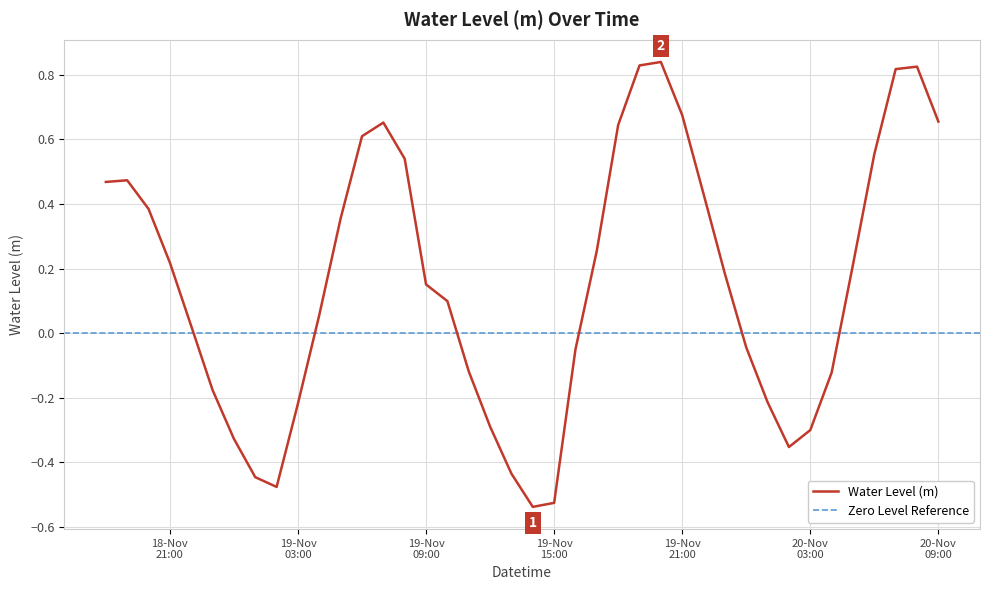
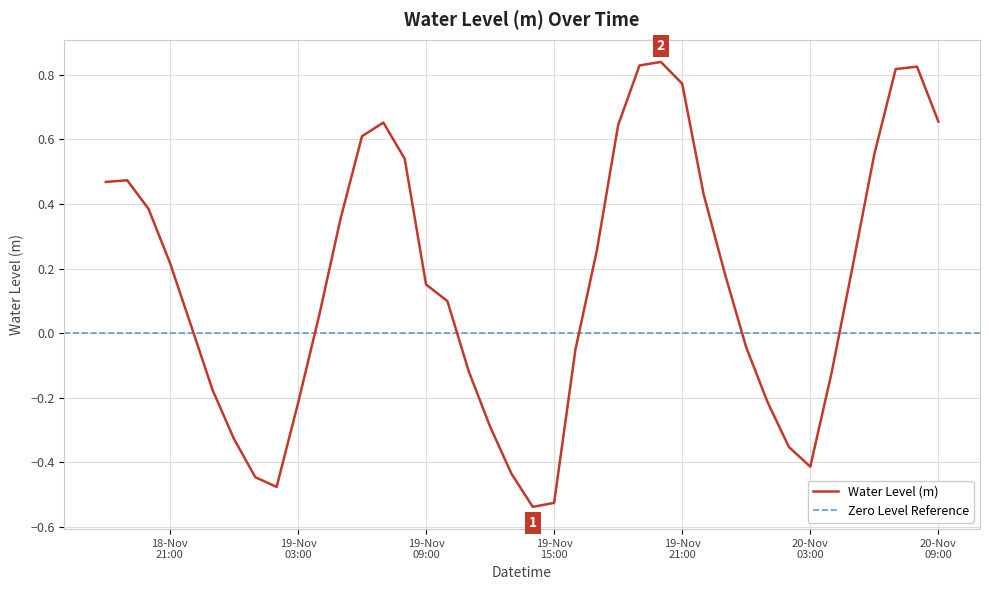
  {
    "18-Nov 21:00": 0.22,
    "19-Nov 03:00": -0.22,
    "19-Nov 09:00": 0.15,
    "19-Nov 15:00": -0.53,
-   "19-Nov 21:00": 0.67,
-   "20-Nov 03:00": -0.30,
+   "19-Nov 21:00": 0.77,
+   "20-Nov 03:00": -0.41,
    "20-Nov 09:00": 0.66
  }
